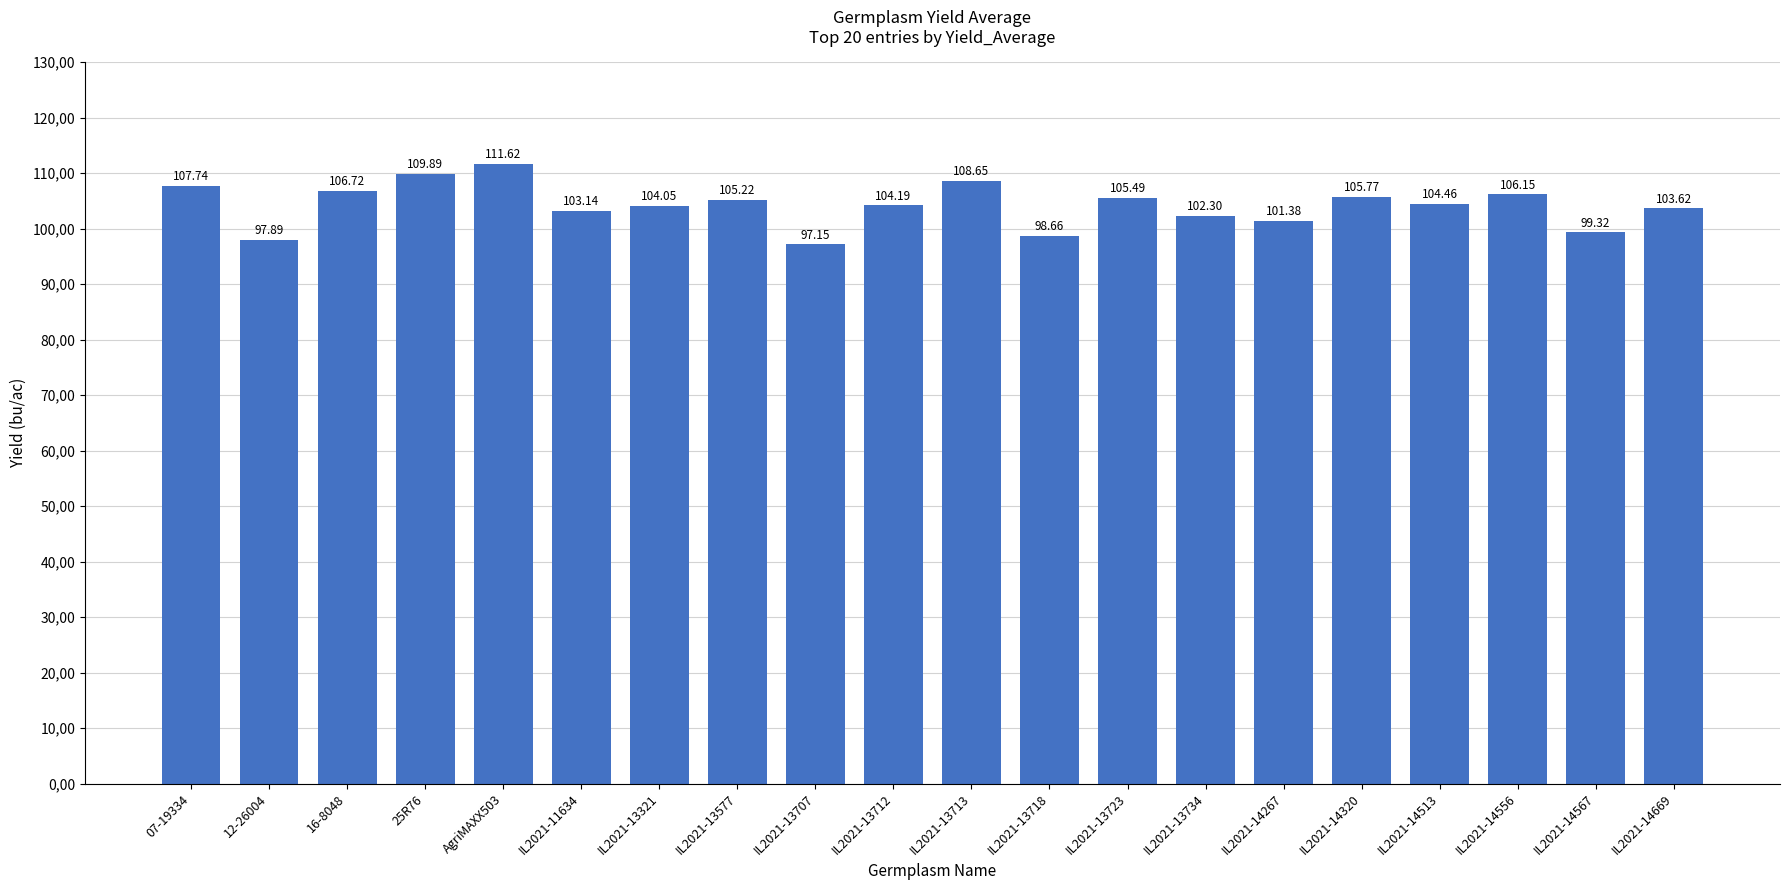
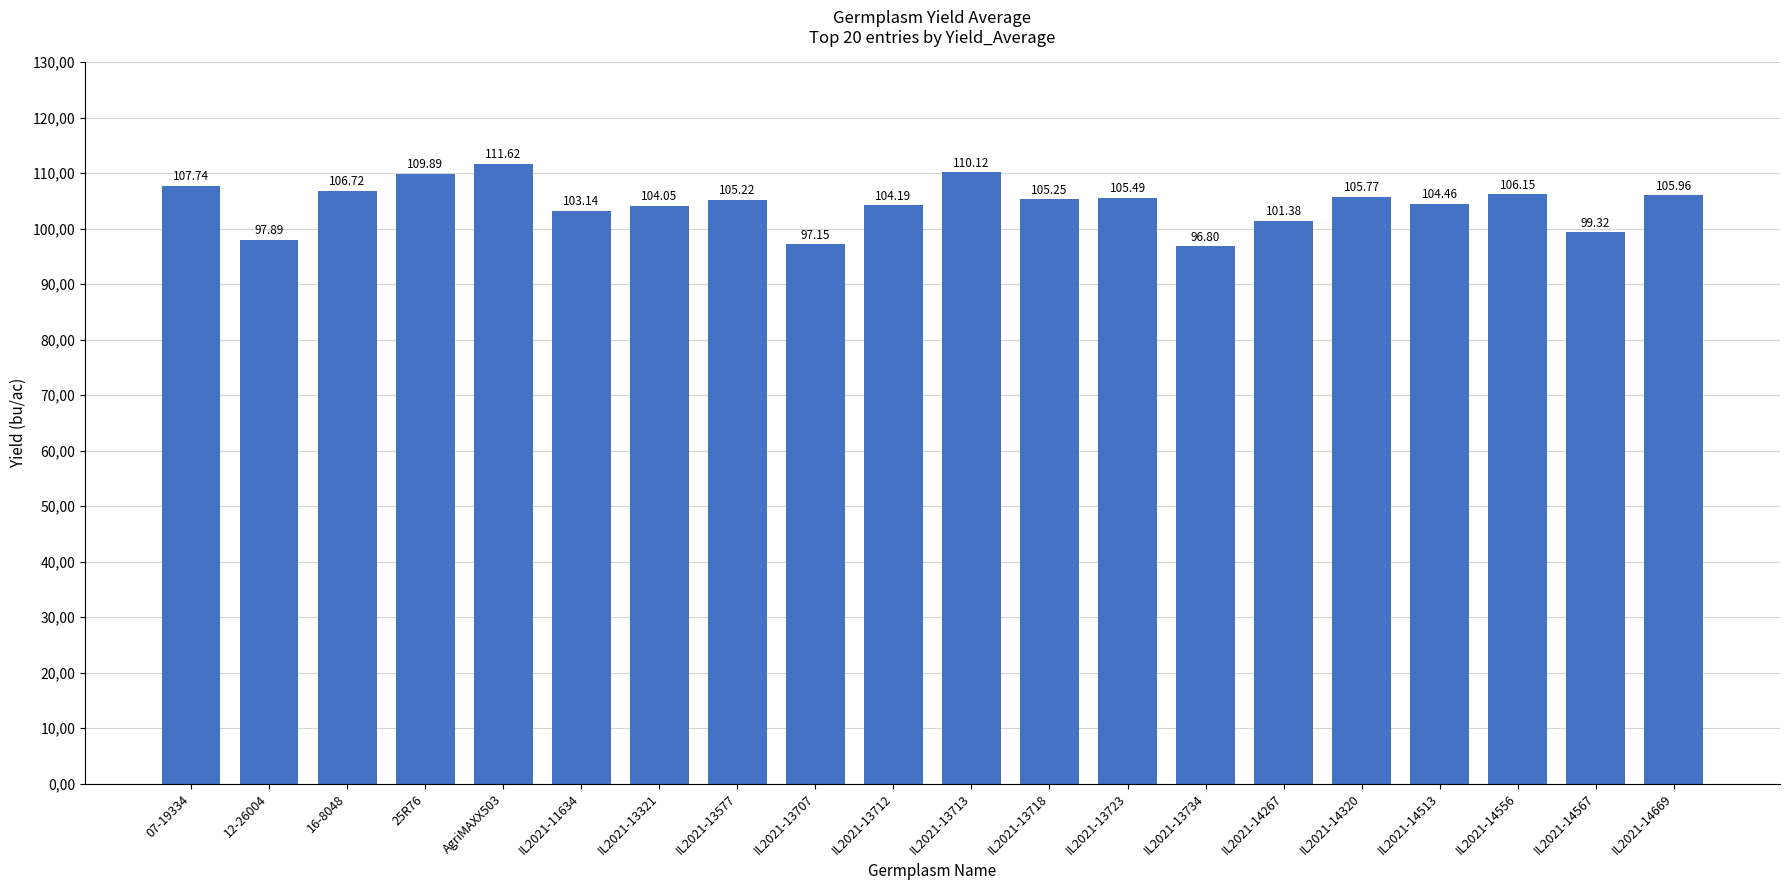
  {
    "07-19334": 107.74,
    "12-26004": 97.89,
    "16-8048": 106.72,
    "25R76": 109.89,
    "AgriMAXX503": 111.62,
    "IL2021-11634": 103.14,
    "IL2021-13321": 104.05,
    "IL2021-13577": 105.22,
    "IL2021-13707": 97.15,
    "IL2021-13712": 104.19,
-   "IL2021-13713": 108.65,
-   "IL2021-13718": 98.66,
+   "IL2021-13713": 110.12,
+   "IL2021-13718": 105.25,
    "IL2021-13723": 105.49,
-   "IL2021-13734": 102.30,
+   "IL2021-13734": 96.80,
    "IL2021-14267": 101.38,
    "IL2021-14320": 105.77,
    "IL2021-14513": 104.46,
    "IL2021-14556": 106.15,
    "IL2021-14567": 99.32,
-   "IL2021-14669": 103.62
+   "IL2021-14669": 105.96
  }
